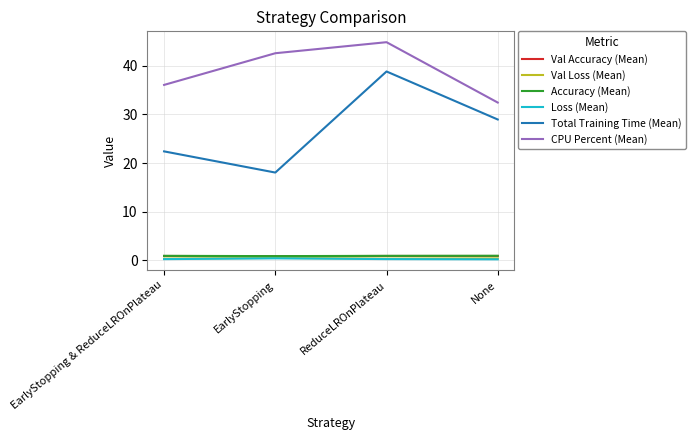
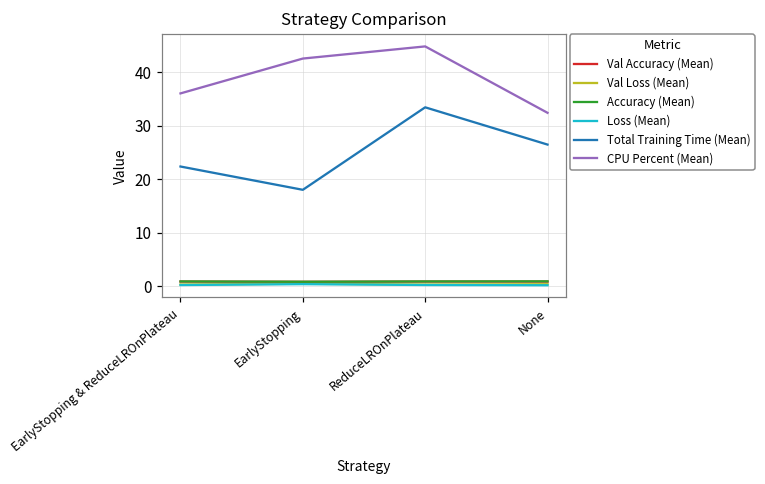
  {
    "Accuracy (Mean)": {
      "EarlyStopping & ReduceLROnPlateau": 1,
      "ReduceLROnPlateau": 1,
      "None": 1
    },
    "Total Training Time (Mean)": {
      "EarlyStopping & ReduceLROnPlateau": 22,
      "EarlyStopping": 18,
-     "ReduceLROnPlateau": 39,
-     "None": 29
+     "ReduceLROnPlateau": 33,
+     "None": 26
    },
    "CPU Percent (Mean)": {
      "EarlyStopping & ReduceLROnPlateau": 36,
      "EarlyStopping": 43,
      "ReduceLROnPlateau": 45,
      "None": 32
    }
  }
